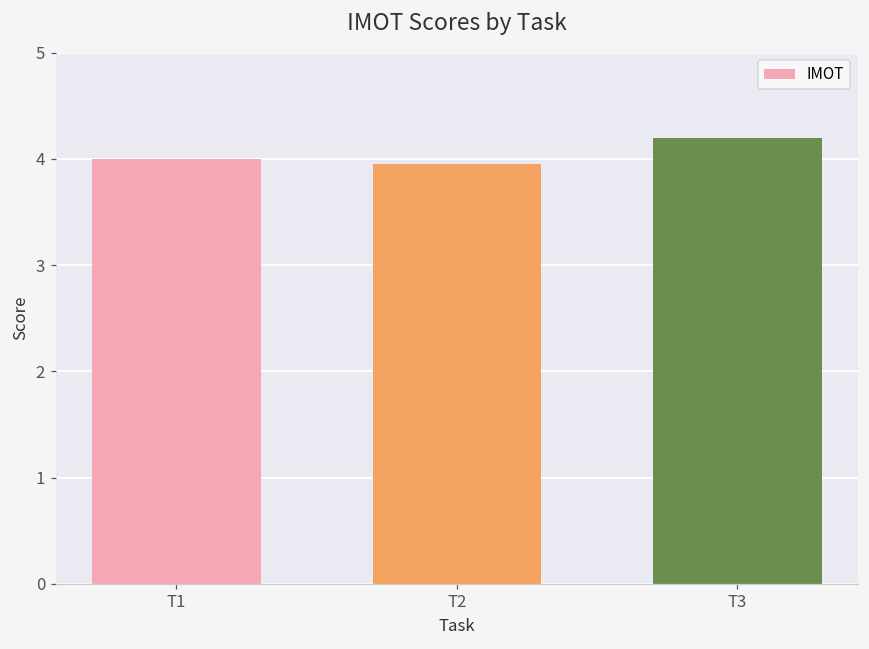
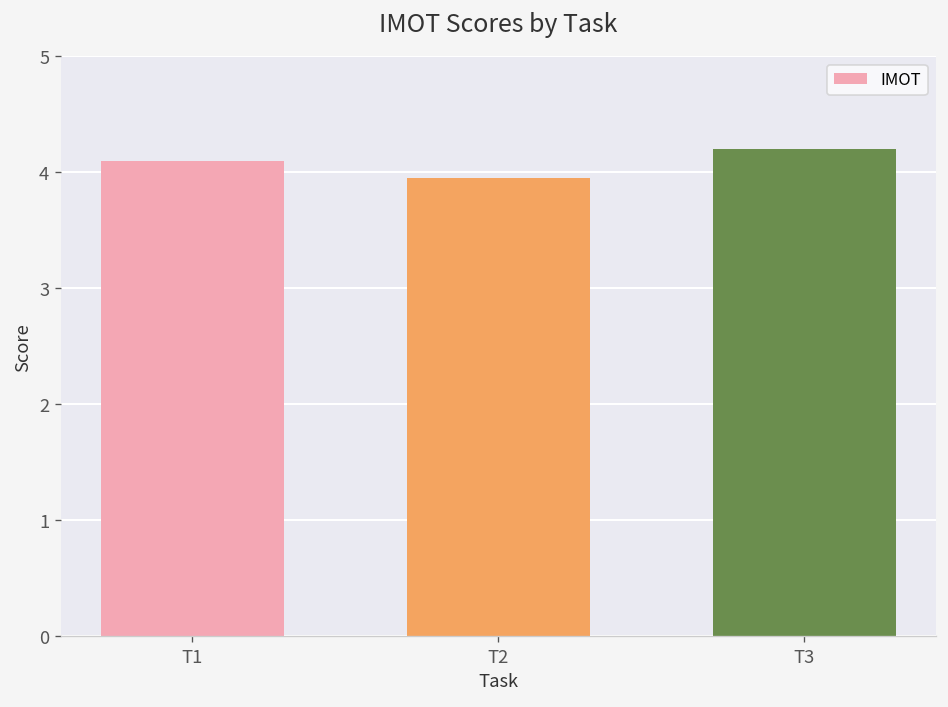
  {
-   "T1": 4.0,
+   "T1": 4.1,
    "T2": 4.0,
    "T3": 4.2
  }
